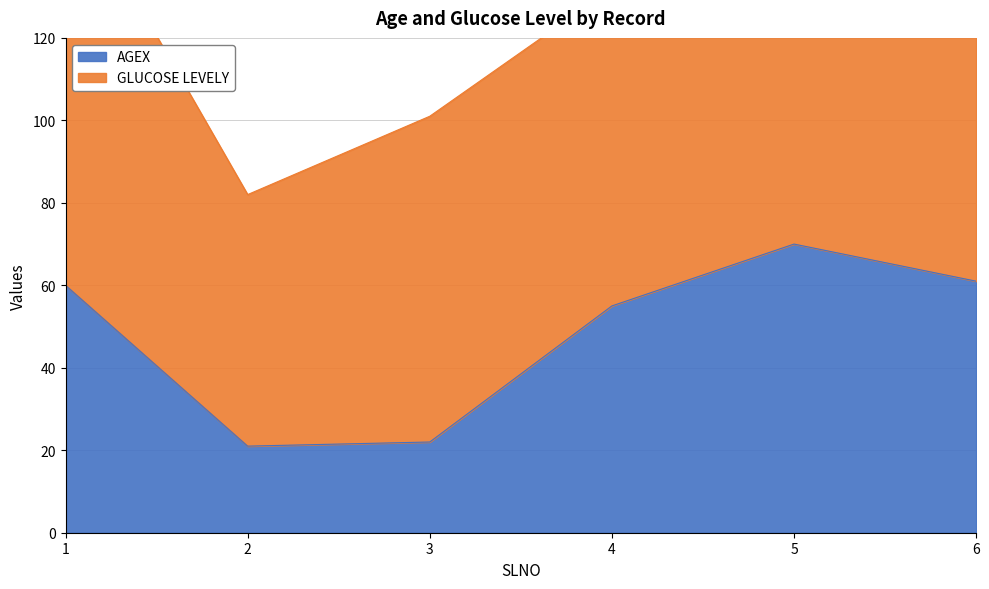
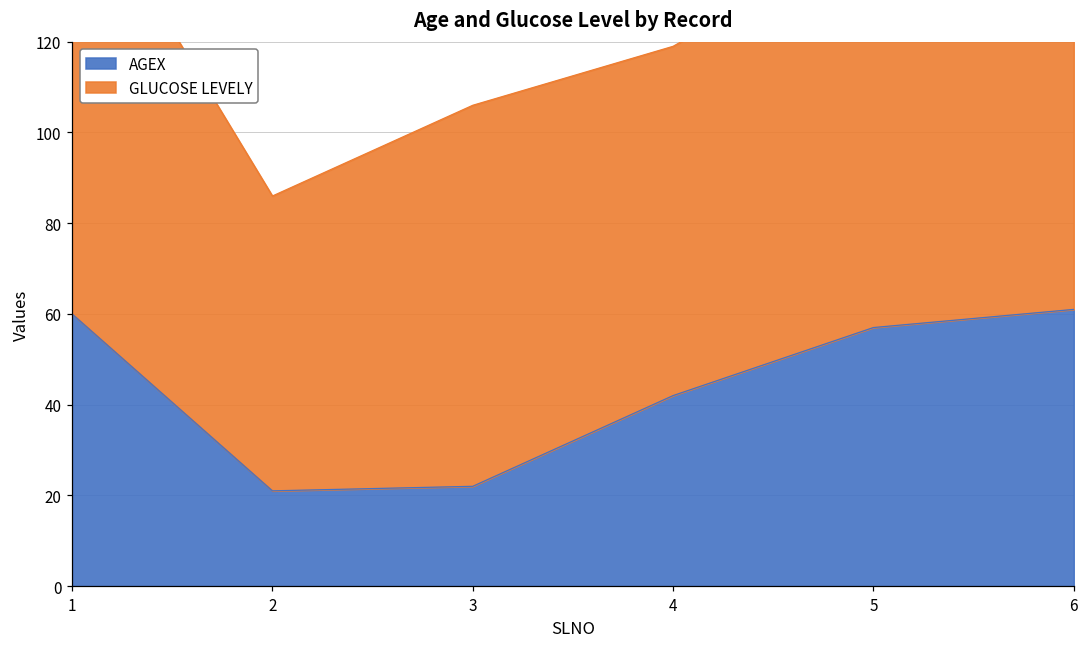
  {
    "AGEX": {
      "1": 60,
      "2": 21,
      "3": 22,
-     "4": 55,
-     "5": 70,
+     "4": 42,
+     "5": 57,
      "6": 61
    },
    "GLUCOSE LEVELY": {
-     "2": 61,
-     "3": 79
+     "2": 65,
+     "3": 84
    }
  }
